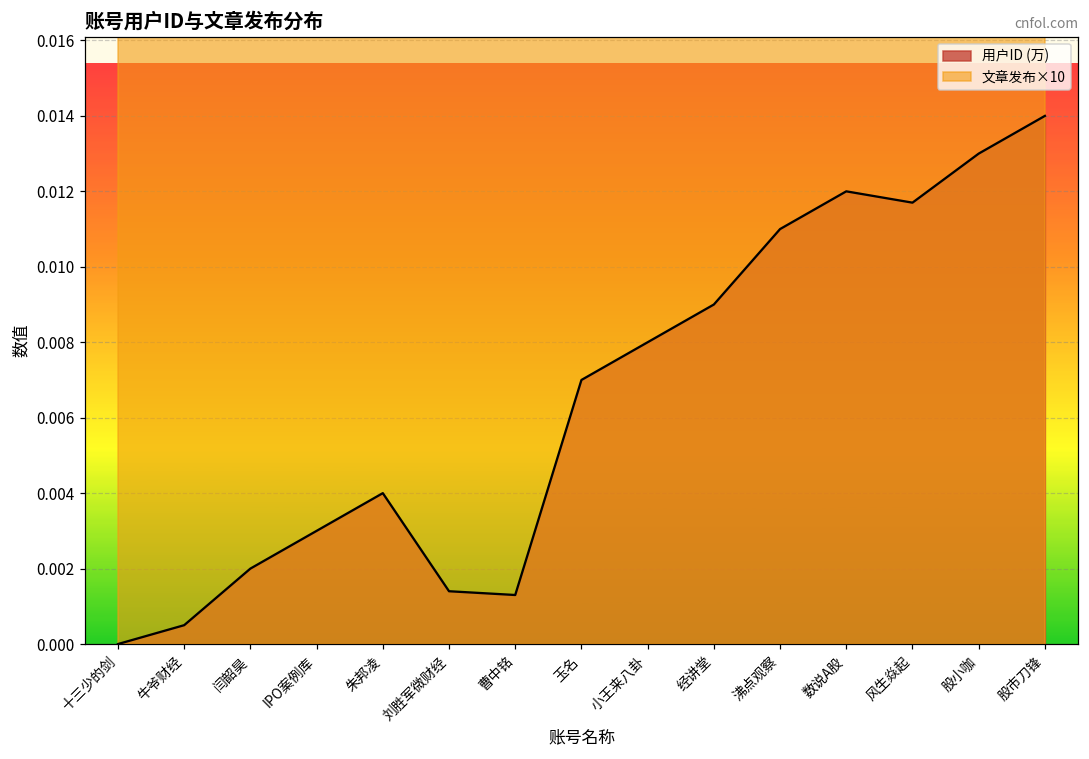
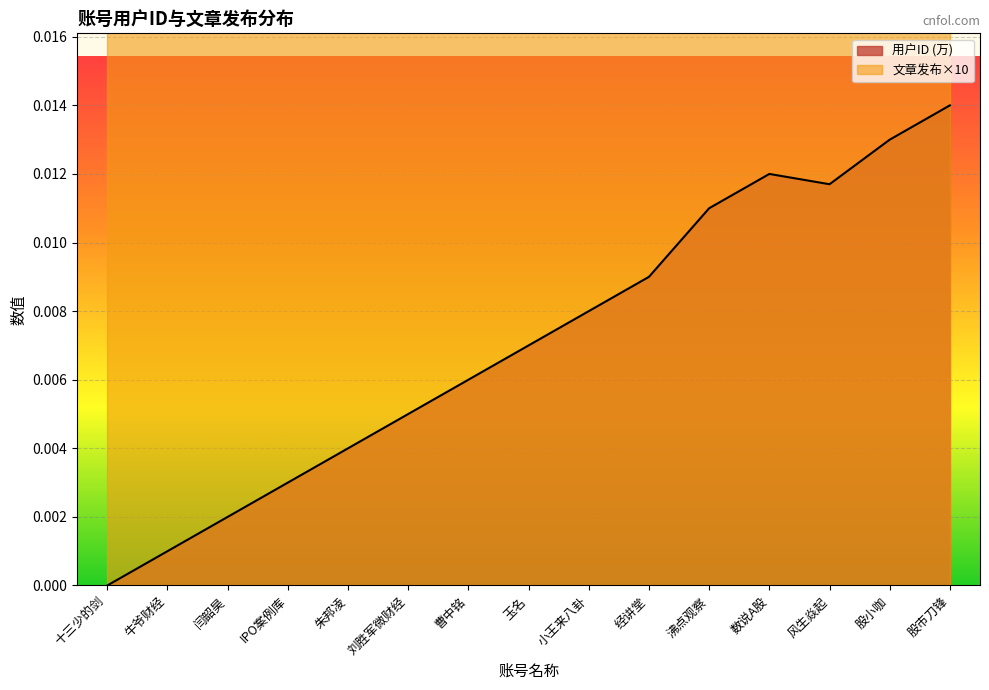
  {
    "用户ID (万)": {
      "十三少的剑": 0.0000,
-     "牛爷财经": 0.0005,
+     "牛爷财经": 0.0010,
      "闫韶昊": 0.0020,
      "IPO案例库": 0.0030,
      "朱邦凌": 0.0040,
-     "刘胜军微财经": 0.0014,
-     "曹中铭": 0.0013,
+     "刘胜军微财经": 0.0050,
+     "曹中铭": 0.0060,
      "玉名": 0.0070,
      "小王来八卦": 0.0080,
      "经讲堂": 0.0090,
      "沸点观察": 0.0110,
      "数说A股": 0.0120,
      "风生焱起": 0.0117,
      "股小咖": 0.0130,
      "股市刀锋": 0.0140
    }
  }
